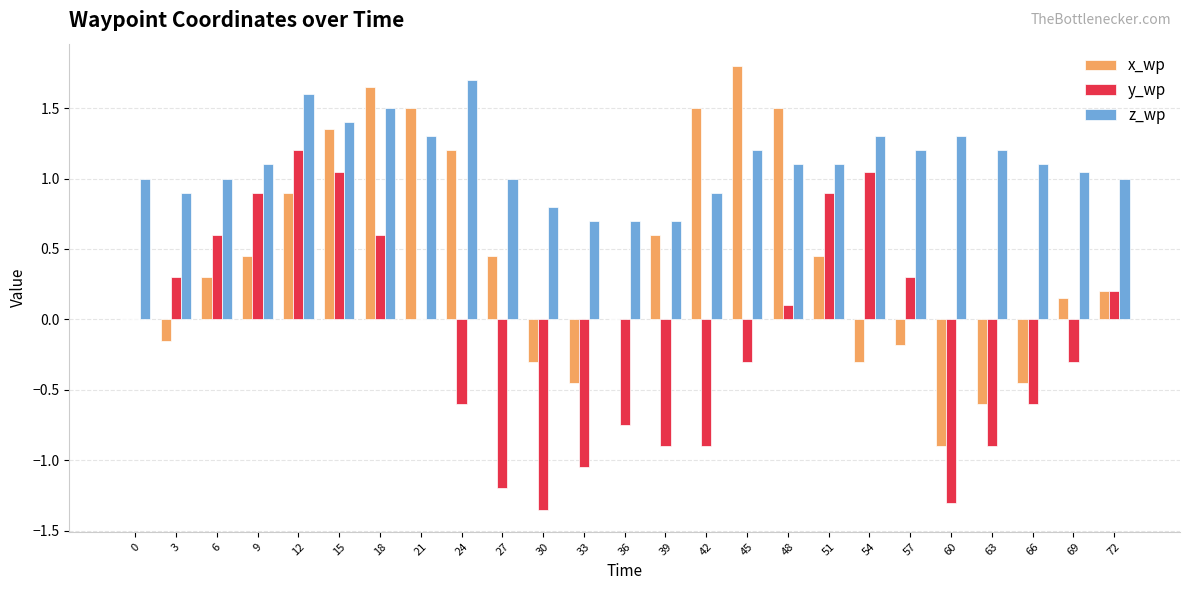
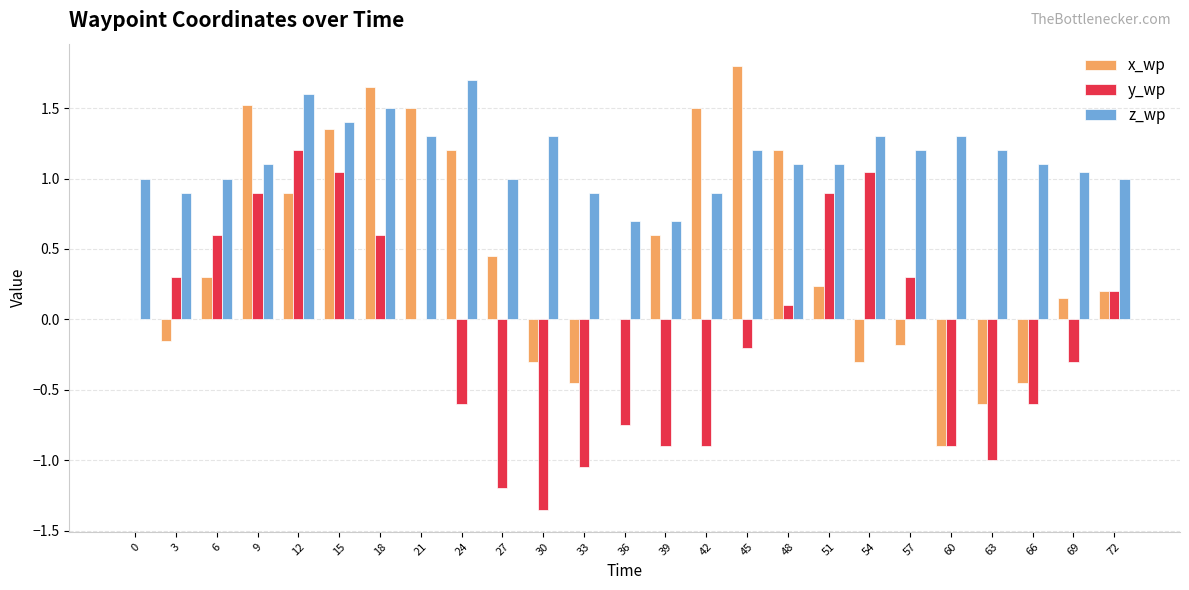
  {
    "x_wp": {
      "0": 0.00,
      "3": -0.15,
      "6": 0.30,
-     "9": 0.45,
+     "9": 1.52,
      "12": 0.90,
      "15": 1.35,
      "18": 1.65,
      "21": 1.50,
      "24": 1.20,
      "27": 0.45,
      "30": -0.30,
      "33": -0.45,
      "36": 0.00,
      "39": 0.60,
      "42": 1.50,
      "45": 1.80,
-     "48": 1.5,
-     "51": 0.45,
+     "48": 1.2,
+     "51": 0.24,
      "54": -0.30,
      "57": -0.18,
      "60": -0.90,
      "63": -0.60,
      "66": -0.45,
      "69": 0.15,
      "72": 0.20
    },
    "y_wp": {
      "0": 0.0,
      "3": 0.3,
      "6": 0.6,
      "9": 0.9,
      "12": 1.2,
      "15": 1.05,
      "18": 0.6,
      "21": 0.0,
      "24": -0.6,
      "27": -1.2,
      "30": -1.35,
      "33": -1.05,
      "36": -0.75,
      "39": -0.9,
      "42": -0.9,
-     "45": -0.3,
+     "45": -0.2,
      "48": 0.1,
      "51": 0.9,
      "54": 1.05,
      "57": 0.3,
-     "60": -1.3,
-     "63": -0.9,
+     "60": -0.9,
+     "63": -1.0,
      "66": -0.6,
      "69": -0.3,
      "72": 0.2
    },
    "z_wp": {
      "0": 1.0,
      "3": 0.9,
      "6": 1.0,
      "9": 1.1,
      "12": 1.6,
      "15": 1.4,
      "18": 1.5,
      "21": 1.3,
      "24": 1.7,
      "27": 1.0,
-     "30": 0.8,
-     "33": 0.7,
+     "30": 1.3,
+     "33": 0.9,
      "36": 0.7,
      "39": 0.7,
      "42": 0.9,
      "45": 1.2,
      "48": 1.1,
      "51": 1.1,
      "54": 1.3,
      "57": 1.2,
      "60": 1.3,
      "63": 1.2,
      "66": 1.1,
      "69": 1.05,
      "72": 1.0
    }
  }
